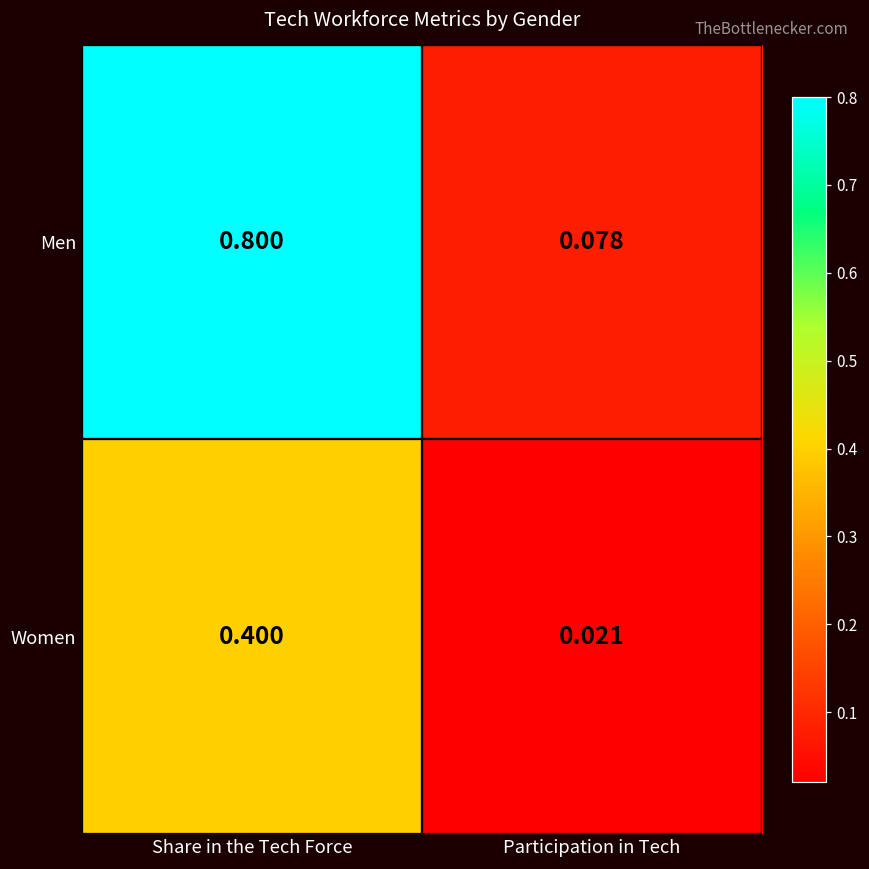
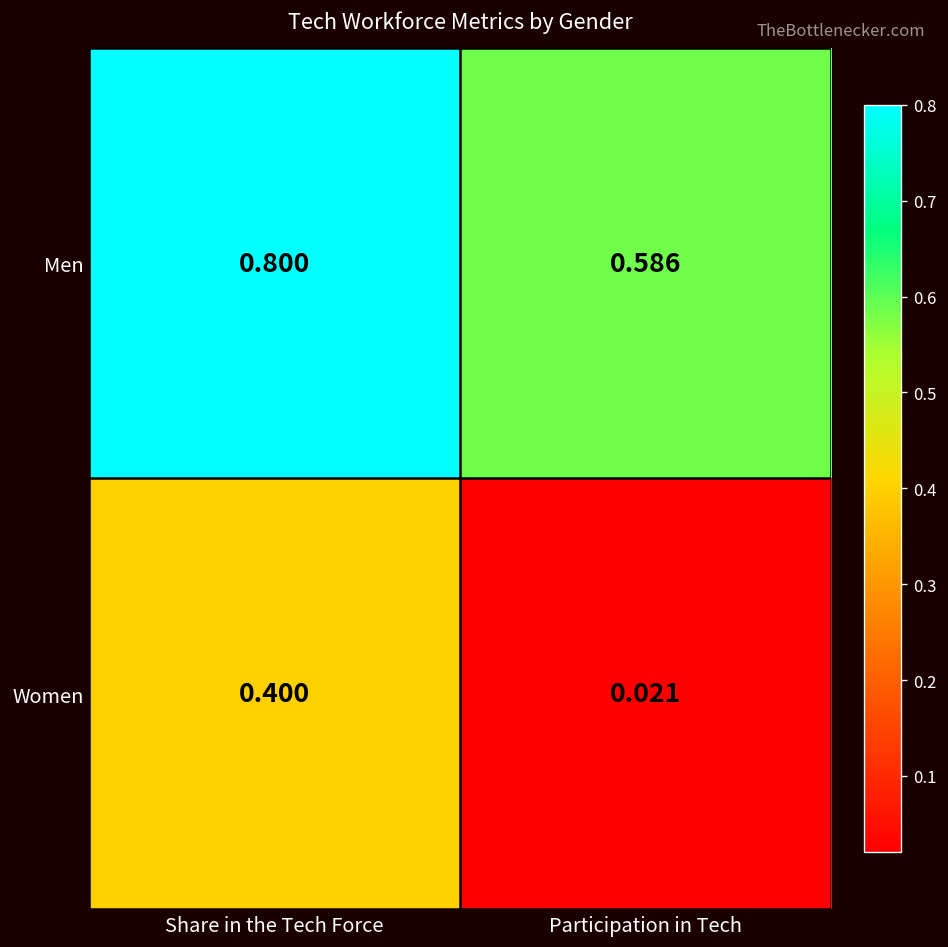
  {
    "Men": {
      "Share in the Tech Force": 0.800,
-     "Participation in Tech": 0.078
+     "Participation in Tech": 0.586
    },
    "Women": {
      "Share in the Tech Force": 0.400,
      "Participation in Tech": 0.021
    }
  }
